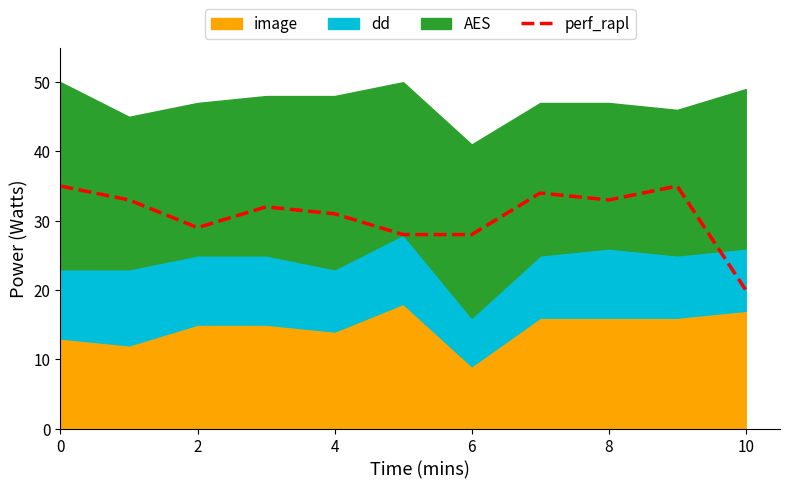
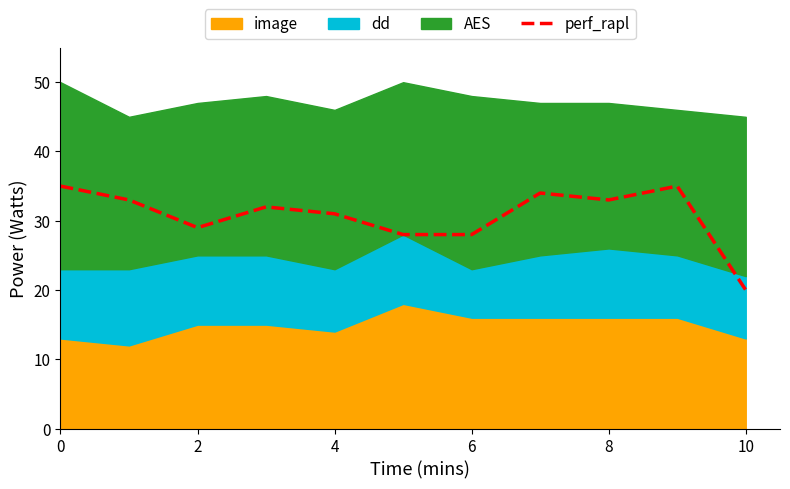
  {
    "perf_rapl": {
      "0": 35,
      "2": 29,
      "4": 31,
      "6": 28,
      "8": 33,
      "10": 20
    },
    "image": {
-     "6": 9,
-     "10": 17
+     "6": 16,
+     "10": 13
    },
    "AES": {
      "0": 27,
      "2": 22,
-     "4": 25,
+     "4": 23,
      "6": 25,
      "8": 21,
      "10": 23
    }
  }
